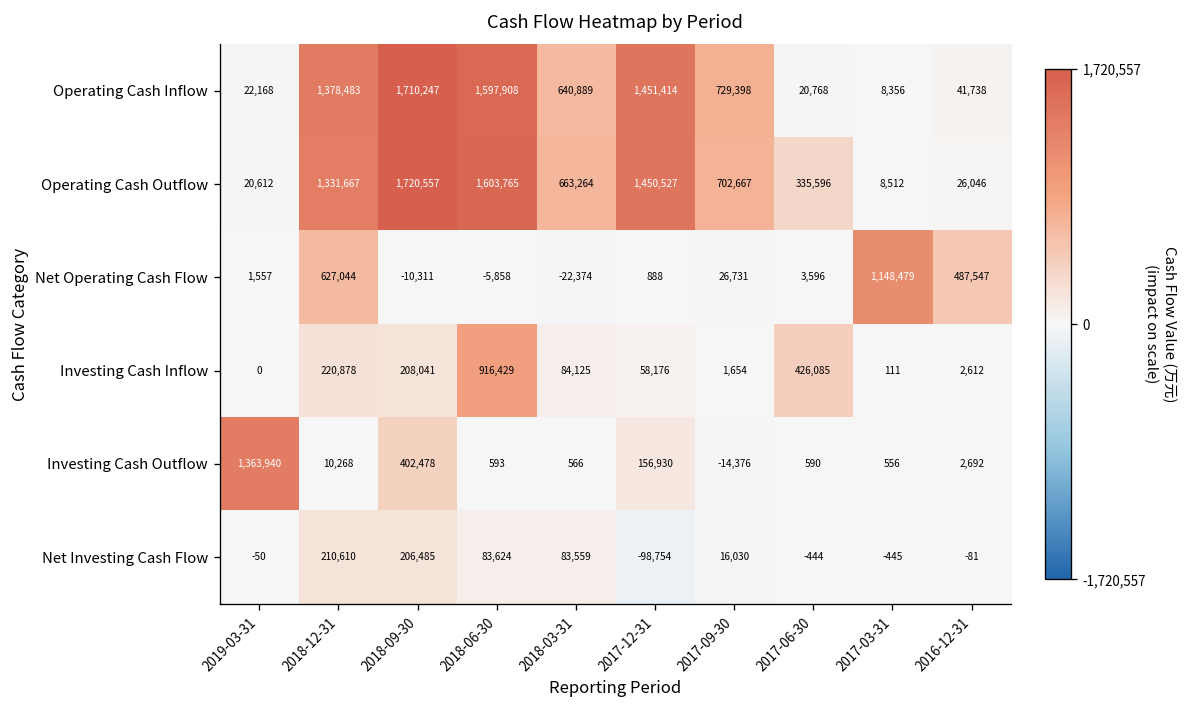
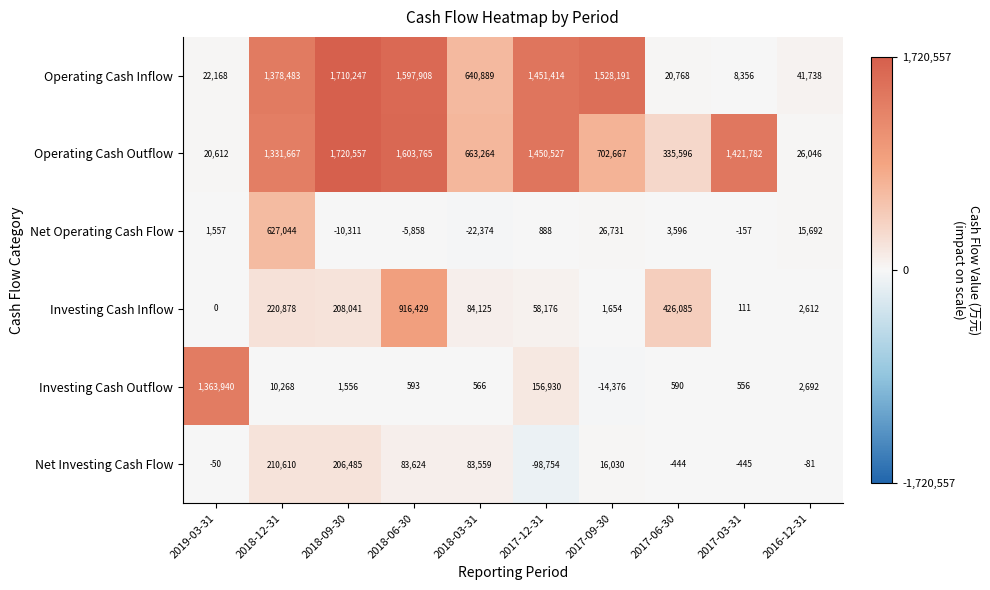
  {
    "Operating Cash Inflow": {
      "2019-03-31": "22,168",
      "2018-12-31": "1,378,483",
      "2018-09-30": "1,710,247",
      "2018-06-30": "1,597,908",
      "2018-03-31": "640,889",
      "2017-12-31": "1,451,414",
-     "2017-09-30": "729,398",
+     "2017-09-30": "1,528,191",
      "2017-06-30": "20,768",
      "2017-03-31": "8,356",
      "2016-12-31": "41,738"
    },
    "Operating Cash Outflow": {
      "2019-03-31": "20,612",
      "2018-12-31": "1,331,667",
      "2018-09-30": "1,720,557",
      "2018-06-30": "1,603,765",
      "2018-03-31": "663,264",
      "2017-12-31": "1,450,527",
      "2017-09-30": "702,667",
      "2017-06-30": "335,596",
-     "2017-03-31": "8,512",
+     "2017-03-31": "1,421,782",
      "2016-12-31": "26,046"
    },
    "Net Operating Cash Flow": {
      "2019-03-31": "1,557",
      "2018-12-31": "627,044",
      "2018-09-30": "-10,311",
      "2018-06-30": "-5,858",
      "2018-03-31": "-22,374",
      "2017-12-31": "888",
      "2017-09-30": "26,731",
      "2017-06-30": "3,596",
-     "2017-03-31": "1,148,479",
-     "2016-12-31": "487,547"
+     "2017-03-31": "-157",
+     "2016-12-31": "15,692"
    },
    "Investing Cash Inflow": {
      "2019-03-31": "0",
      "2018-12-31": "220,878",
      "2018-09-30": "208,041",
      "2018-06-30": "916,429",
      "2018-03-31": "84,125",
      "2017-12-31": "58,176",
      "2017-09-30": "1,654",
      "2017-06-30": "426,085",
      "2017-03-31": "111",
      "2016-12-31": "2,612"
    },
    "Investing Cash Outflow": {
      "2019-03-31": "1,363,940",
      "2018-12-31": "10,268",
-     "2018-09-30": "402,478",
+     "2018-09-30": "1,556",
      "2018-06-30": "593",
      "2018-03-31": "566",
      "2017-12-31": "156,930",
      "2017-09-30": "-14,376",
      "2017-06-30": "590",
      "2017-03-31": "556",
      "2016-12-31": "2,692"
    },
    "Net Investing Cash Flow": {
      "2019-03-31": "-50",
      "2018-12-31": "210,610",
      "2018-09-30": "206,485",
      "2018-06-30": "83,624",
      "2018-03-31": "83,559",
      "2017-12-31": "-98,754",
      "2017-09-30": "16,030",
      "2017-06-30": "-444",
      "2017-03-31": "-445",
      "2016-12-31": "-81"
    }
  }
